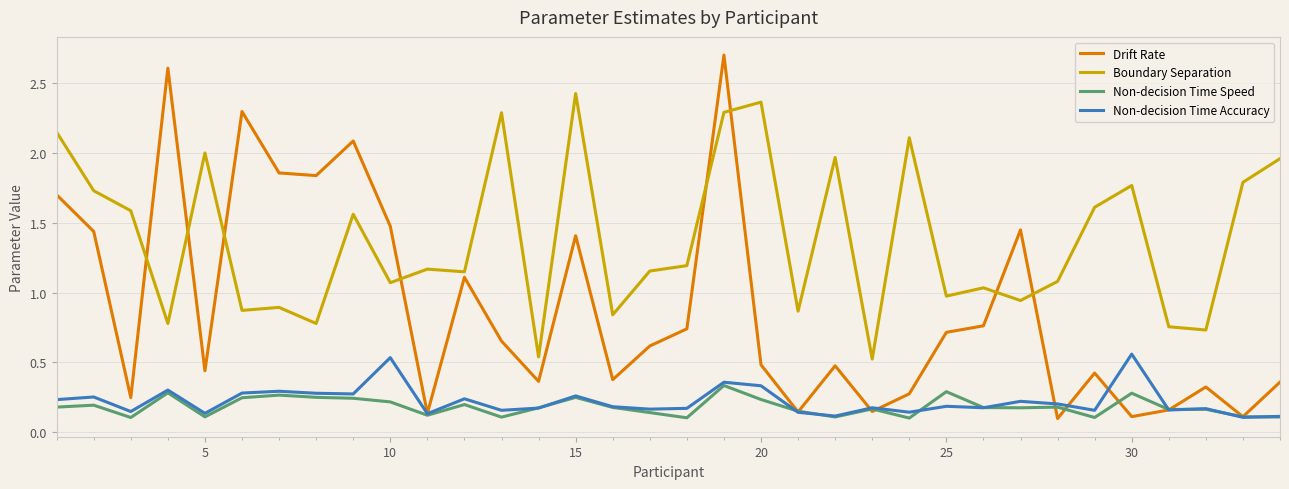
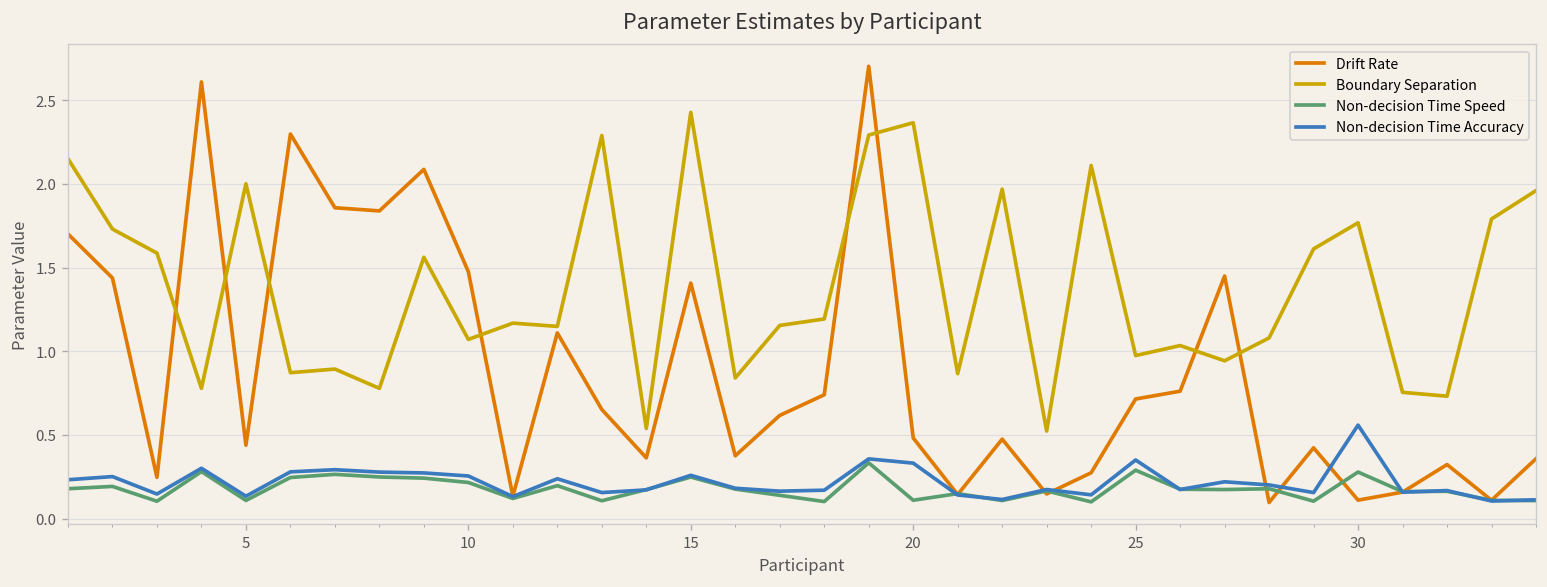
  {
    "Non-decision Time Speed": {
      "5": 0.11,
      "10": 0.22,
-     "20": 0.23,
+     "20": 0.11,
      "25": 0.29,
      "30": 0.28
    },
    "Non-decision Time Accuracy": {
      "5": 0.13,
-     "10": 0.53,
+     "10": 0.25,
      "20": 0.33,
-     "25": 0.18,
+     "25": 0.35,
      "30": 0.56
    }
  }
